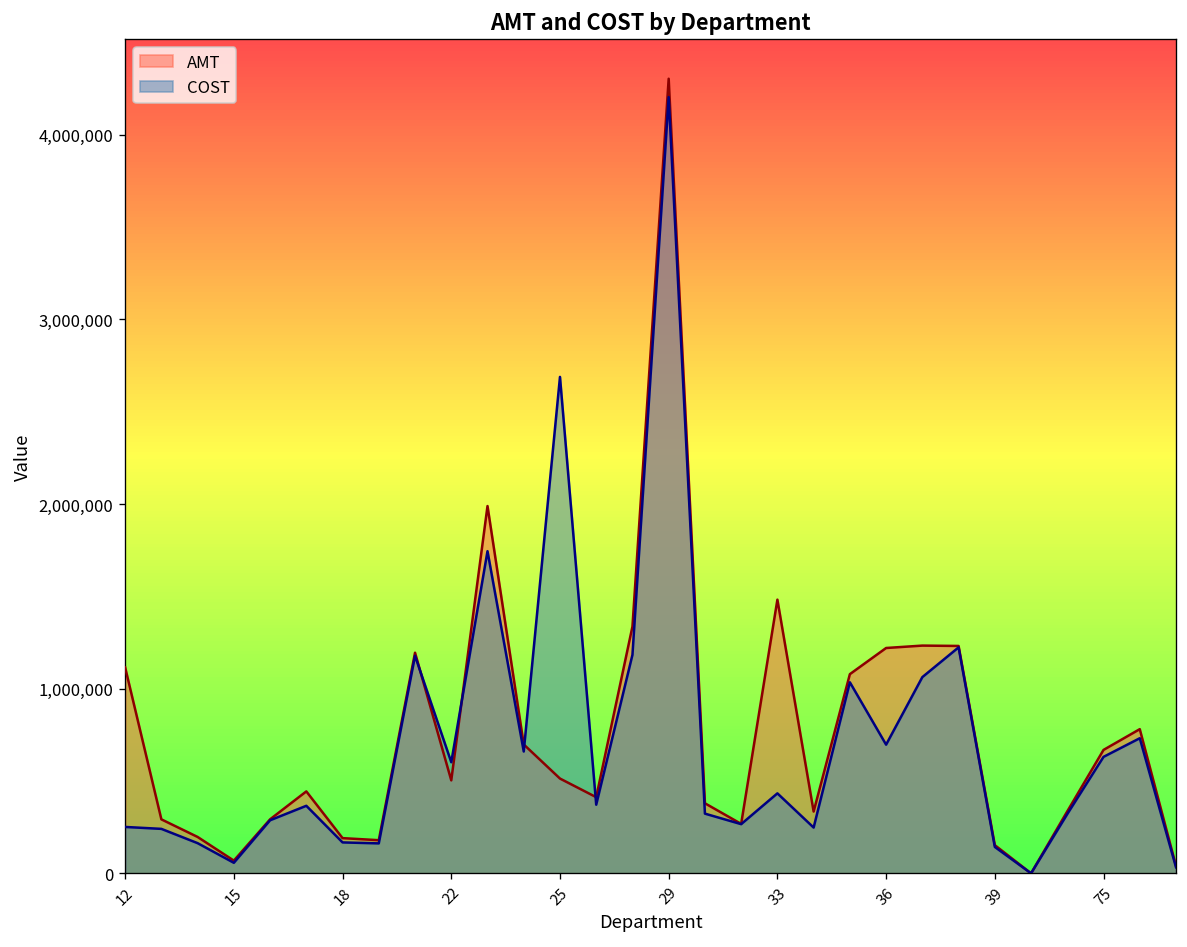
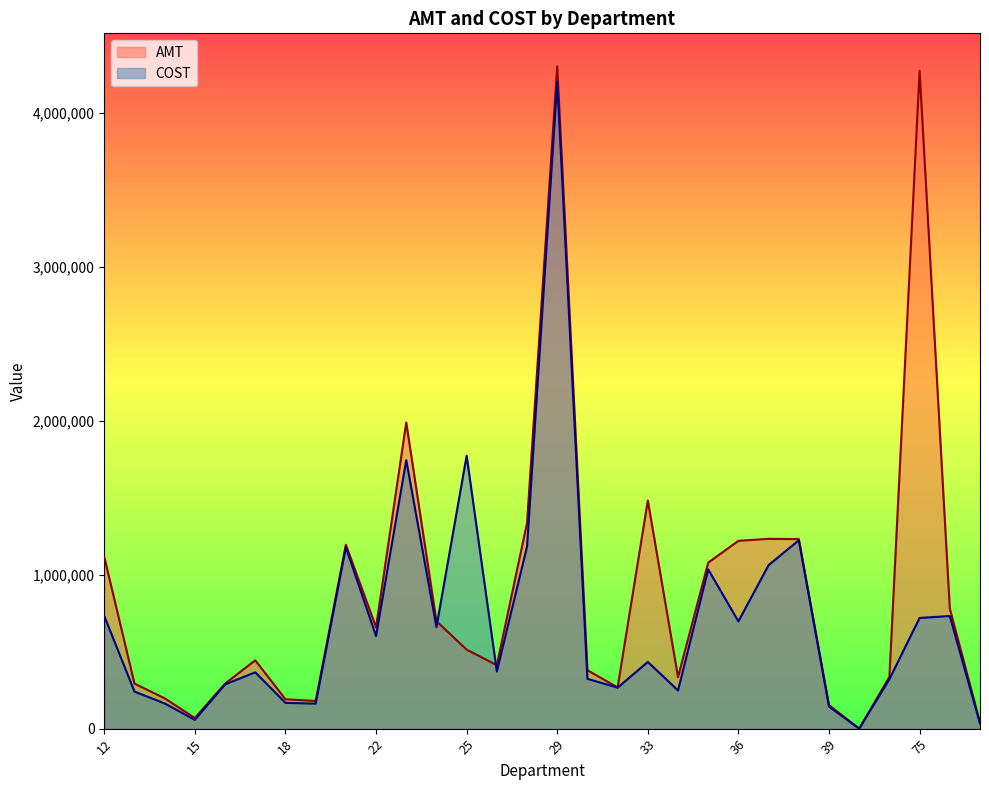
  {
    "AMT": {
      "12": "1,120,000",
      "18": "190,000",
-     "22": "500,000",
+     "22": "660,000",
      "25": "510,000",
      "29": "4,300,000",
      "33": "1,480,000",
      "36": "1,220,000",
-     "75": "670,000"
+     "75": "4,270,000"
    },
    "COST": {
-     "12": "250,000",
+     "12": "730,000",
      "18": "170,000",
      "22": "600,000",
-     "25": "2,690,000",
+     "25": "1,770,000",
      "29": "4,200,000",
      "33": "430,000",
      "36": "700,000",
-     "75": "630,000"
+     "75": "720,000"
    }
  }
